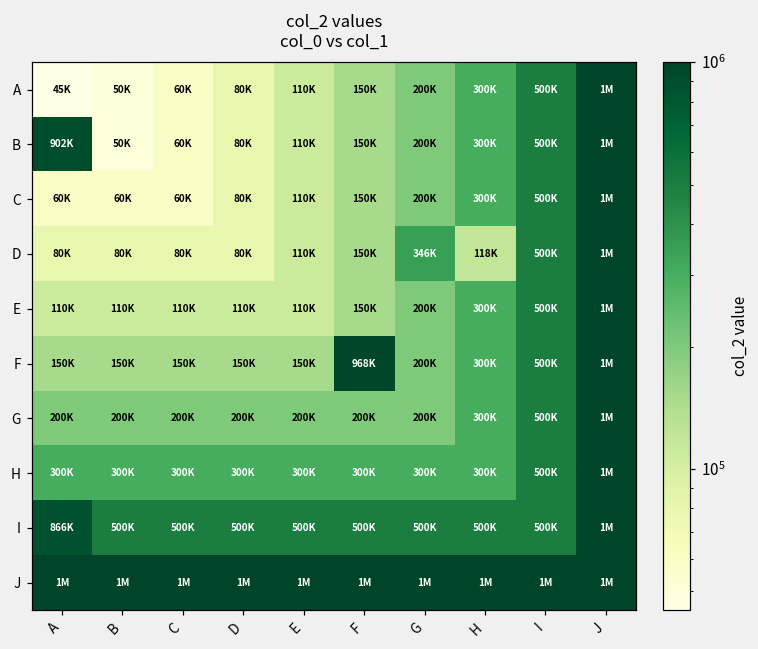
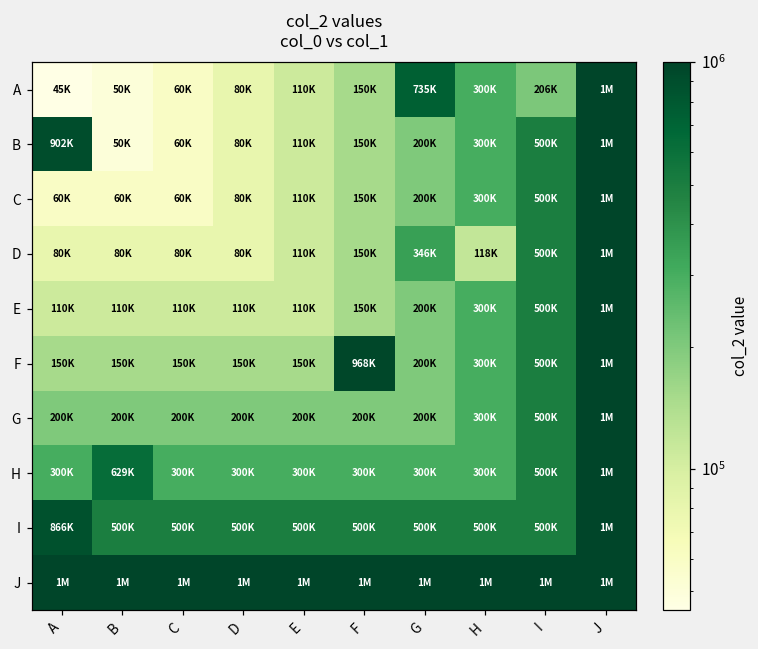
  {
    "A": {
      "A": "45K",
      "B": "50K",
      "C": "60K",
      "D": "80K",
      "E": "110K",
      "F": "150K",
-     "G": "200K",
+     "G": "735K",
      "H": "300K",
-     "I": "500K",
+     "I": "206K",
      "J": "1M"
    },
    "B": {
      "A": "902K",
      "B": "50K",
      "C": "60K",
      "D": "80K",
      "E": "110K",
      "F": "150K",
      "G": "200K",
      "H": "300K",
      "I": "500K",
      "J": "1M"
    },
    "C": {
      "A": "60K",
      "B": "60K",
      "C": "60K",
      "D": "80K",
      "E": "110K",
      "F": "150K",
      "G": "200K",
      "H": "300K",
      "I": "500K",
      "J": "1M"
    },
    "D": {
      "A": "80K",
      "B": "80K",
      "C": "80K",
      "D": "80K",
      "E": "110K",
      "F": "150K",
      "G": "346K",
      "H": "118K",
      "I": "500K",
      "J": "1M"
    },
    "E": {
      "A": "110K",
      "B": "110K",
      "C": "110K",
      "D": "110K",
      "E": "110K",
      "F": "150K",
      "G": "200K",
      "H": "300K",
      "I": "500K",
      "J": "1M"
    },
    "F": {
      "A": "150K",
      "B": "150K",
      "C": "150K",
      "D": "150K",
      "E": "150K",
      "F": "968K",
      "G": "200K",
      "H": "300K",
      "I": "500K",
      "J": "1M"
    },
    "G": {
      "A": "200K",
      "B": "200K",
      "C": "200K",
      "D": "200K",
      "E": "200K",
      "F": "200K",
      "G": "200K",
      "H": "300K",
      "I": "500K",
      "J": "1M"
    },
    "H": {
      "A": "300K",
-     "B": "300K",
+     "B": "629K",
      "C": "300K",
      "D": "300K",
      "E": "300K",
      "F": "300K",
      "G": "300K",
      "H": "300K",
      "I": "500K",
      "J": "1M"
    },
    "I": {
      "A": "866K",
      "B": "500K",
      "C": "500K",
      "D": "500K",
      "E": "500K",
      "F": "500K",
      "G": "500K",
      "H": "500K",
      "I": "500K",
      "J": "1M"
    },
    "J": {
      "A": "1M",
      "B": "1M",
      "C": "1M",
      "D": "1M",
      "E": "1M",
      "F": "1M",
      "G": "1M",
      "H": "1M",
      "I": "1M",
      "J": "1M"
    }
  }
